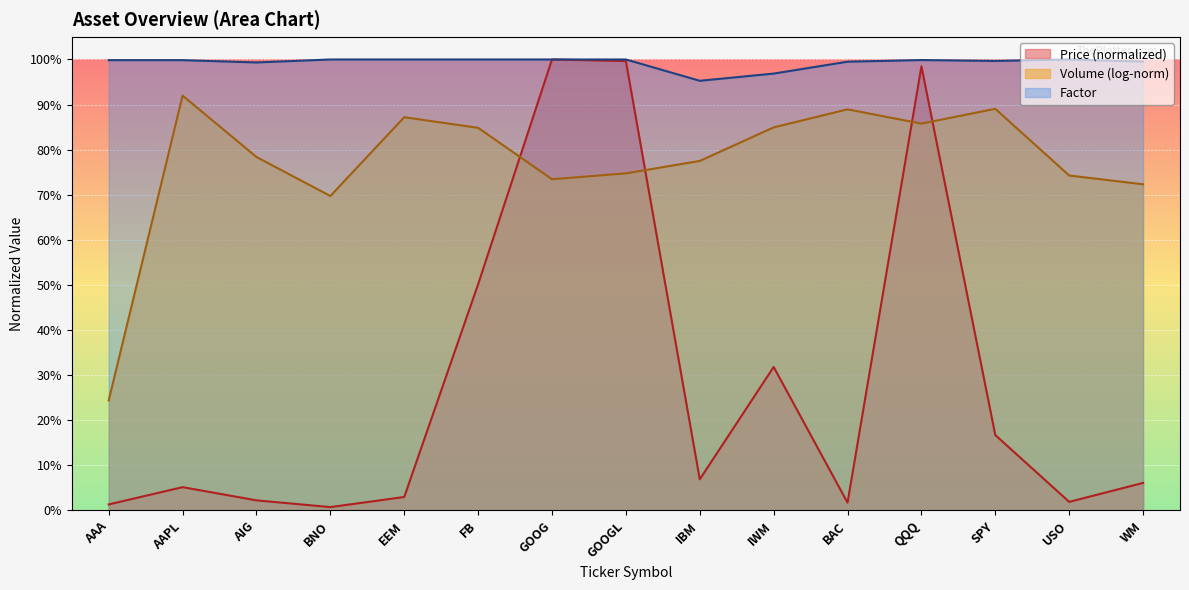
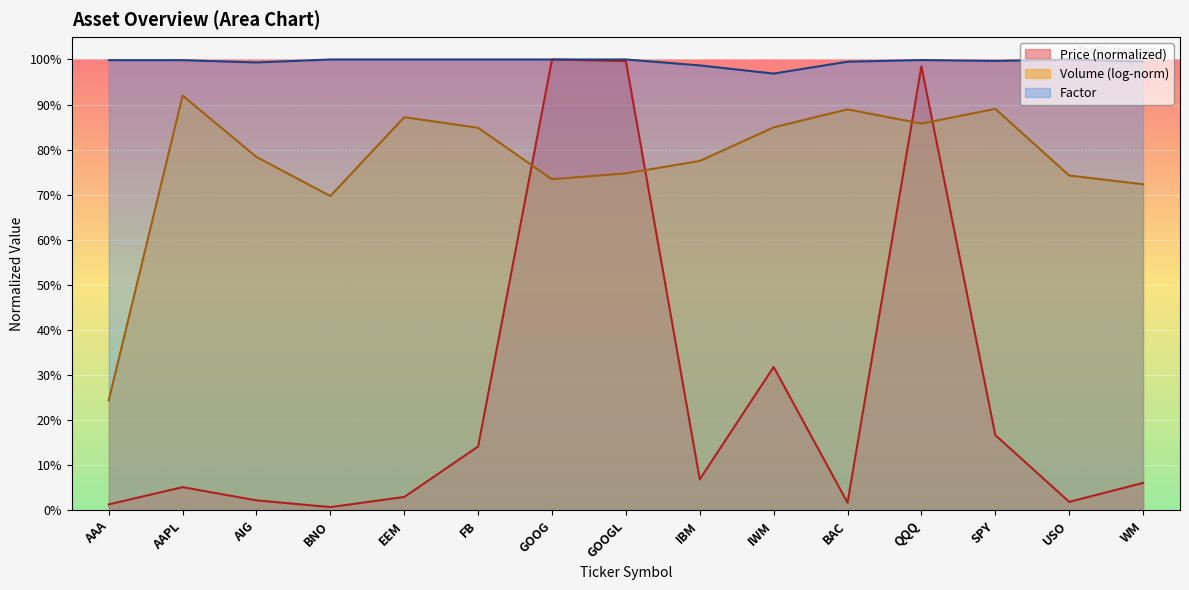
  {
    "Price (normalized)": {
      "AAA": "1%",
      "AAPL": "5%",
      "AIG": "2%",
      "BNO": "1%",
      "EEM": "3%",
-     "FB": "50%",
+     "FB": "14%",
      "IBM": "7%",
      "IWM": "32%",
      "BAC": "2%",
      "QQQ": "98%",
      "SPY": "17%",
      "USO": "2%",
      "WM": "6%"
    },
    "Volume (log-norm)": {
      "AAA": "24%",
      "AAPL": "92%",
      "AIG": "78%",
      "BNO": "70%",
      "EEM": "87%",
      "FB": "85%",
      "GOOG": "73%",
      "GOOGL": "75%",
      "IBM": "77%",
      "IWM": "85%",
      "BAC": "89%",
      "QQQ": "86%",
      "SPY": "89%",
      "USO": "74%",
      "WM": "72%"
    },
    "Factor": {
      "AAA": "100%",
      "AAPL": "100%",
      "AIG": "99%",
      "BNO": "100%",
      "EEM": "100%",
      "FB": "100%",
-     "IBM": "95%",
+     "IBM": "99%",
      "IWM": "97%",
      "BAC": "100%",
      "QQQ": "100%",
      "SPY": "100%"
    }
  }
